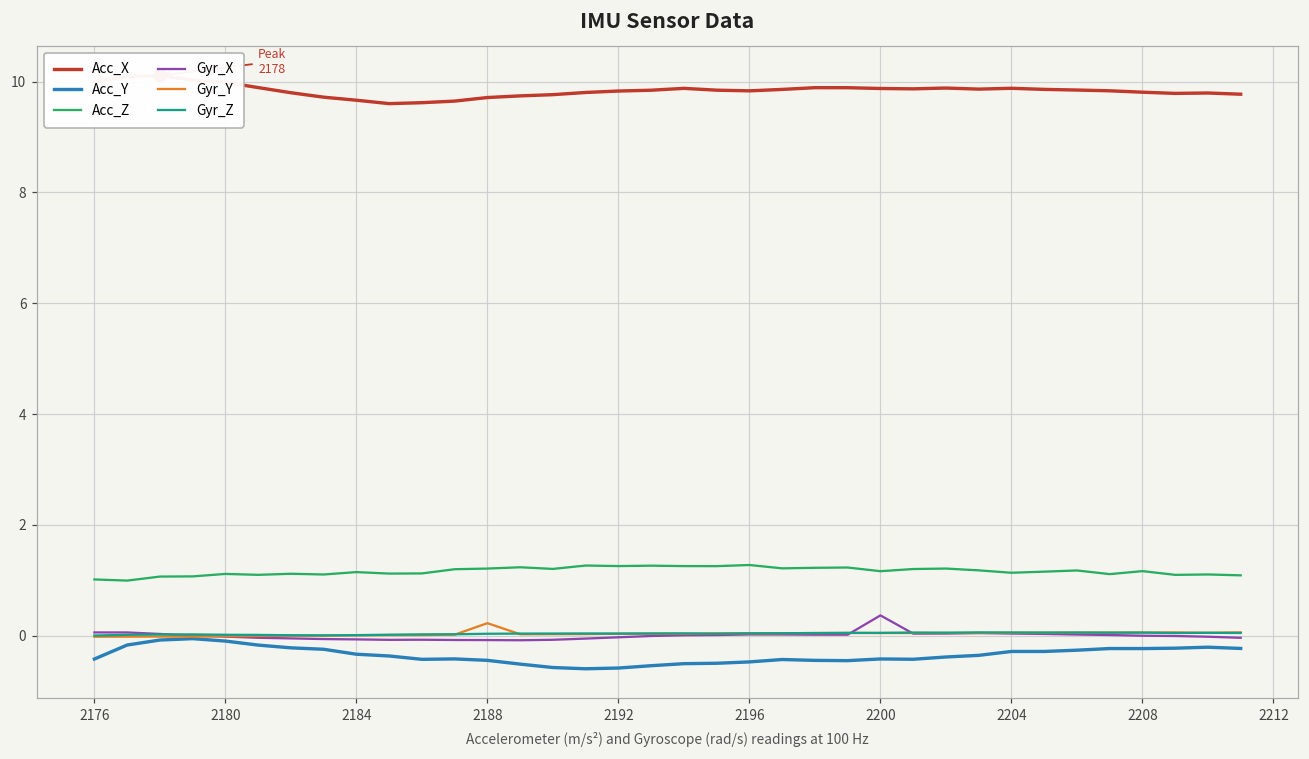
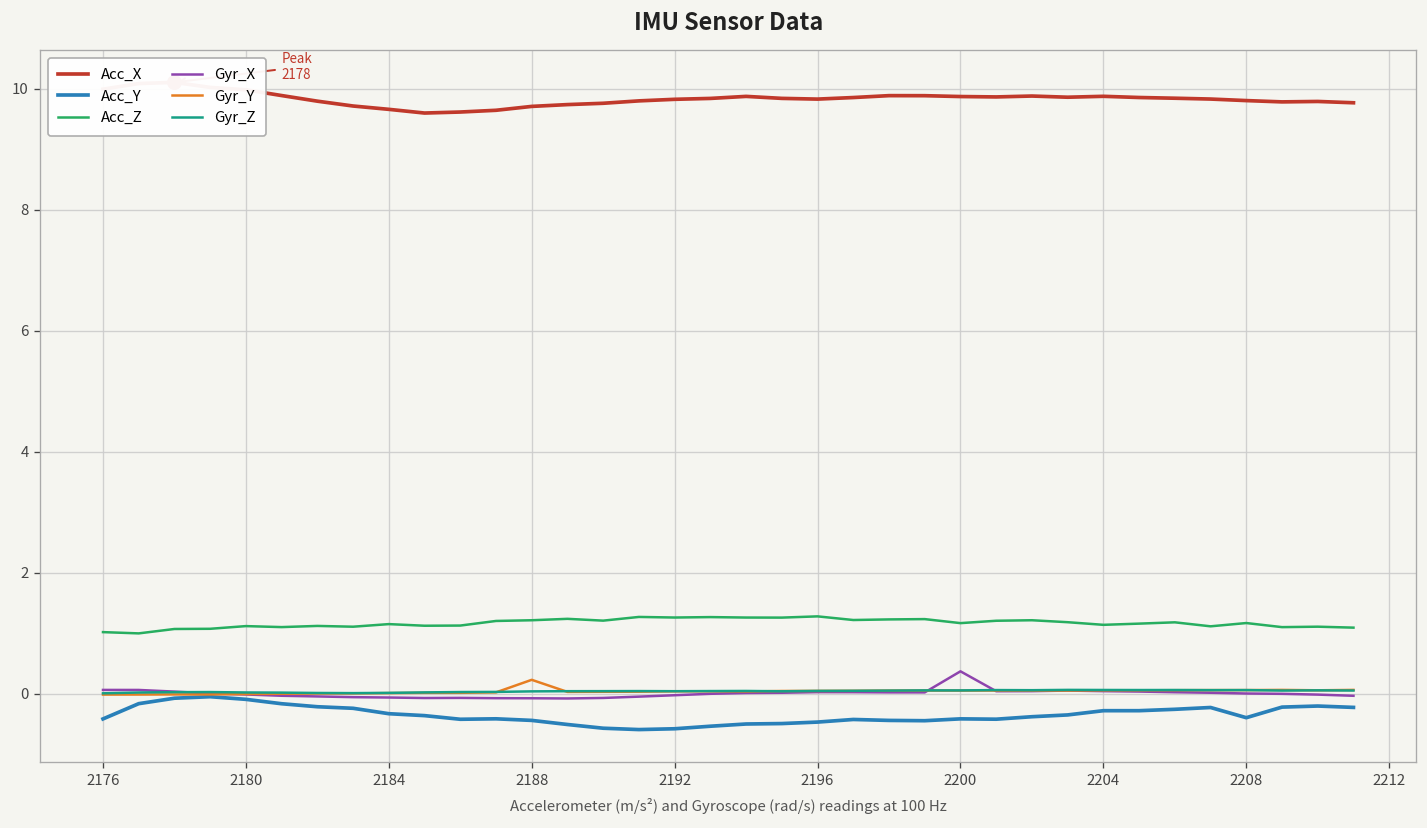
  {
    "Acc_Y": {
      "2176": -0.4,
      "2180": -0.1,
      "2184": -0.3,
      "2188": -0.4,
      "2192": -0.6,
      "2196": -0.5,
      "2200": -0.4,
      "2204": -0.3,
-     "2208": -0.2
+     "2208": -0.4
    },
    "Gyr_X": {
      "2176": 0.1,
      "2184": -0.1,
      "2188": -0.1,
      "2192": 0.0,
      "2200": 0.4,
      "2208": 0.0
    },
    "Gyr_Y": {
      "2188": 0.2
    }
  }
